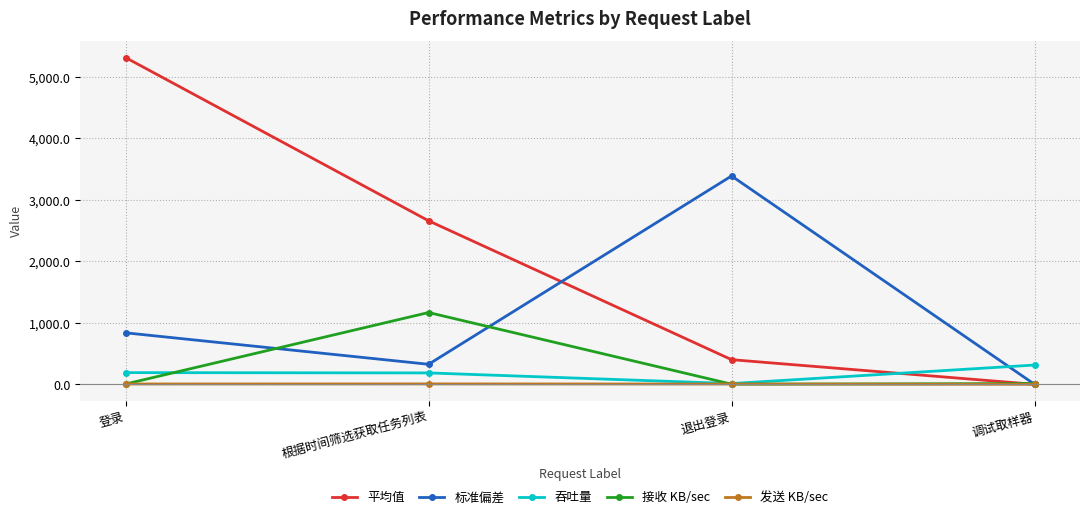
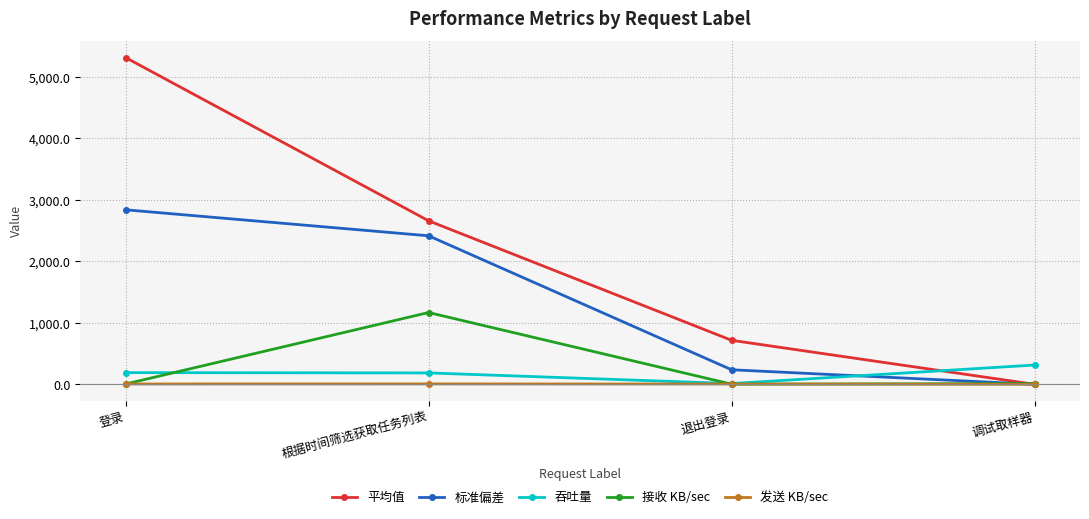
  {
    "平均值": {
      "登录": "5,300",
      "根据时间筛选获取任务列表": "2,700",
-     "退出登录": "400"
+     "退出登录": "700"
    },
    "标准偏差": {
-     "登录": "800",
-     "根据时间筛选获取任务列表": "300",
-     "退出登录": "3,400"
+     "登录": "2,800",
+     "根据时间筛选获取任务列表": "2,400",
+     "退出登录": "200"
    },
    "吞吐量": {
      "登录": "200",
      "根据时间筛选获取任务列表": "200",
      "调试取样器": "300"
    },
    "接收 KB/sec": {
      "根据时间筛选获取任务列表": "1,200"
    },
    "发送 KB/sec": {
      "根据时间筛选获取任务列表": "0"
    }
  }
